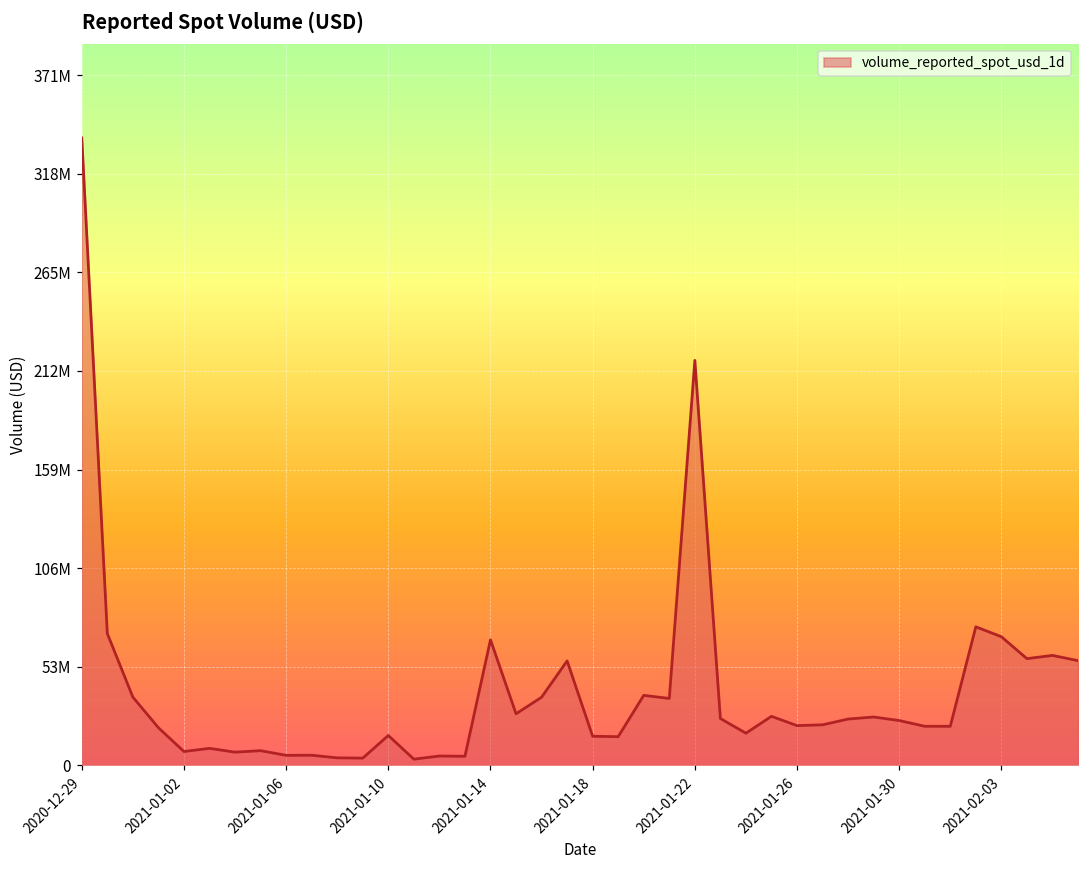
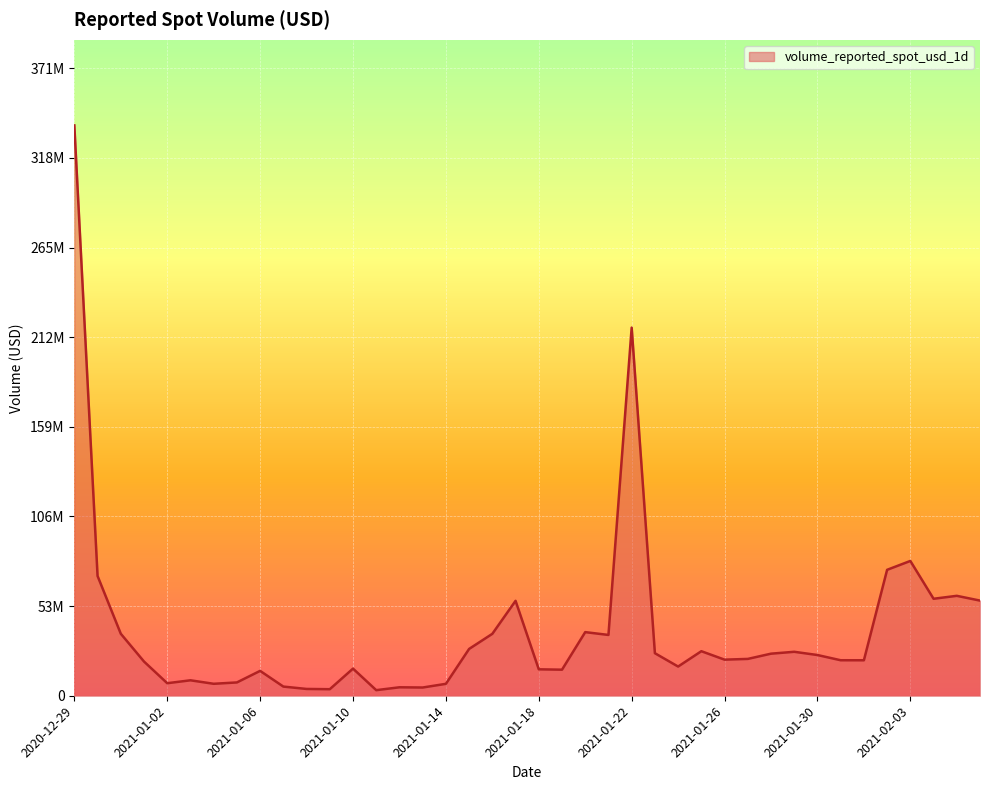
  {
    "2020-12-29": 337000000,
    "2021-01-02": 7000000,
-   "2021-01-06": 5000000,
+   "2021-01-06": 15000000,
    "2021-01-10": 16000000,
-   "2021-01-14": 67000000,
+   "2021-01-14": 7000000,
    "2021-01-18": 16000000,
    "2021-01-22": 217000000,
    "2021-01-26": 21000000,
    "2021-01-30": 24000000,
-   "2021-02-03": 69000000
+   "2021-02-03": 80000000
  }
